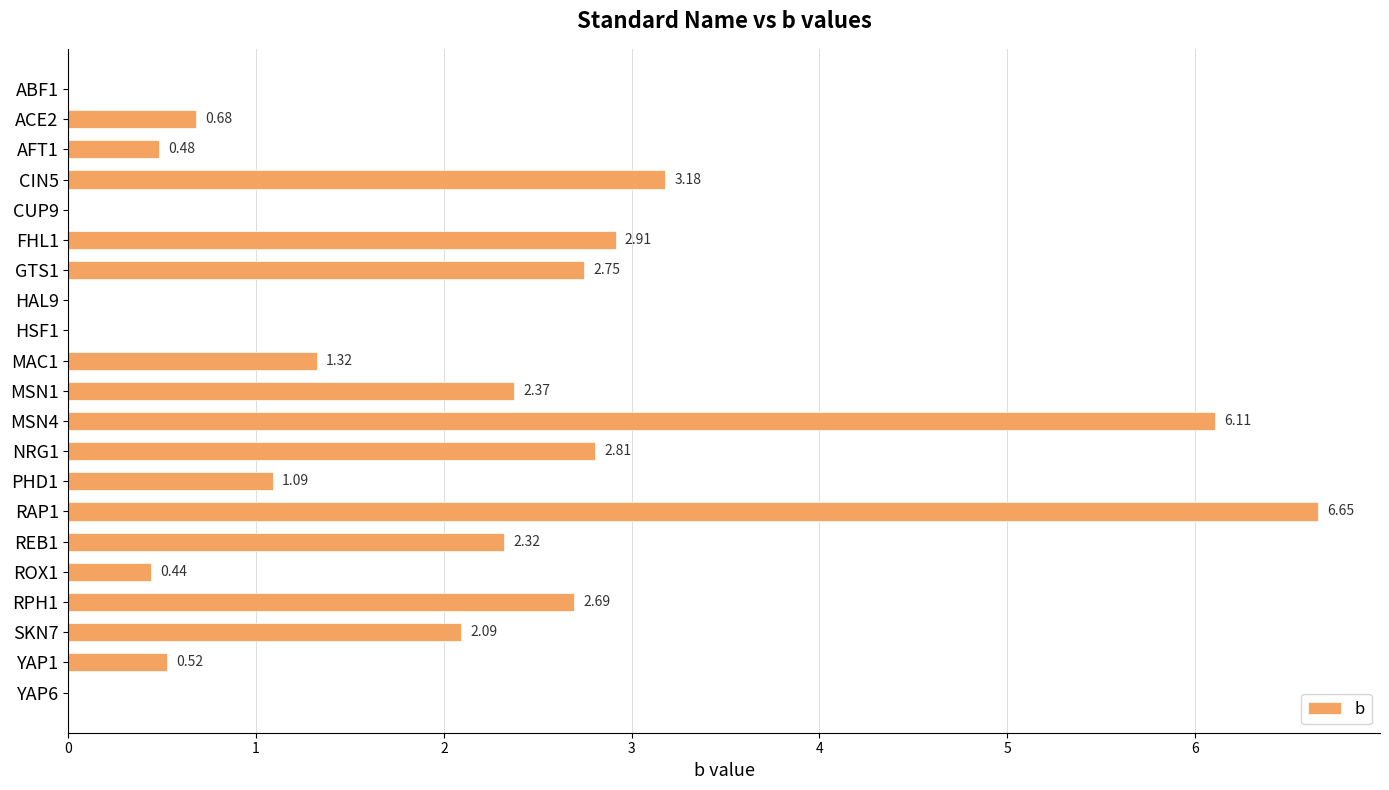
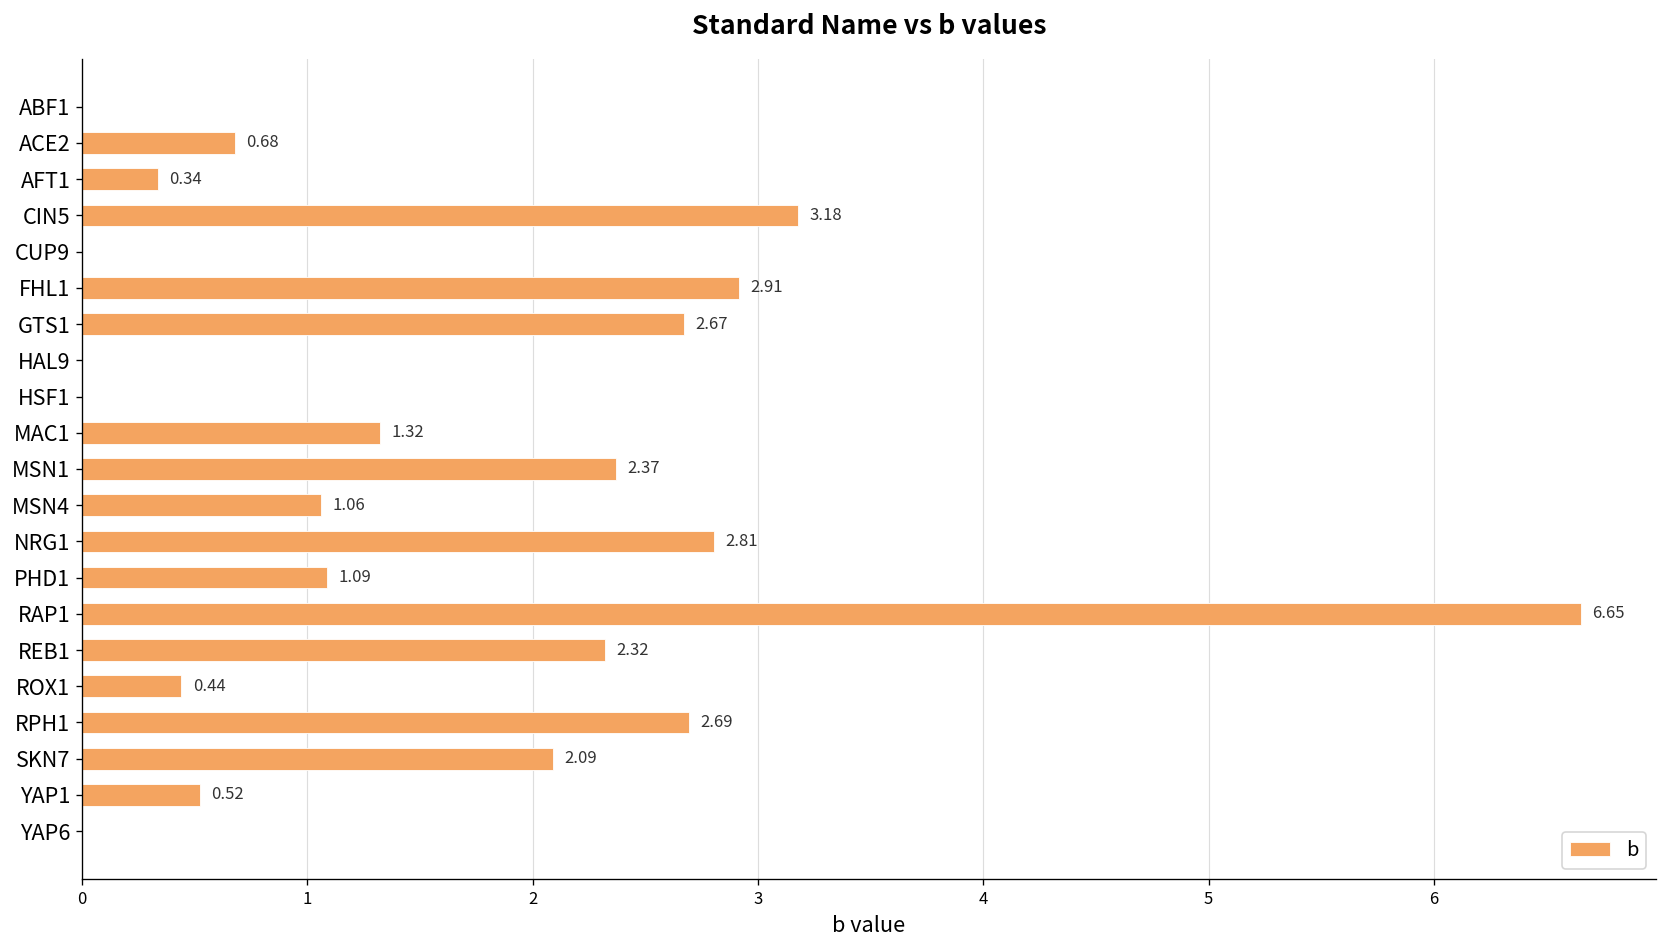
  {
    "ACE2": 0.68,
-   "AFT1": 0.48,
+   "AFT1": 0.34,
    "CIN5": 3.18,
    "FHL1": 2.91,
-   "GTS1": 2.75,
+   "GTS1": 2.67,
    "MAC1": 1.32,
    "MSN1": 2.37,
-   "MSN4": 6.11,
+   "MSN4": 1.06,
    "NRG1": 2.81,
    "PHD1": 1.09,
    "RAP1": 6.65,
    "REB1": 2.32,
    "ROX1": 0.44,
    "RPH1": 2.69,
    "SKN7": 2.09,
    "YAP1": 0.52
  }
